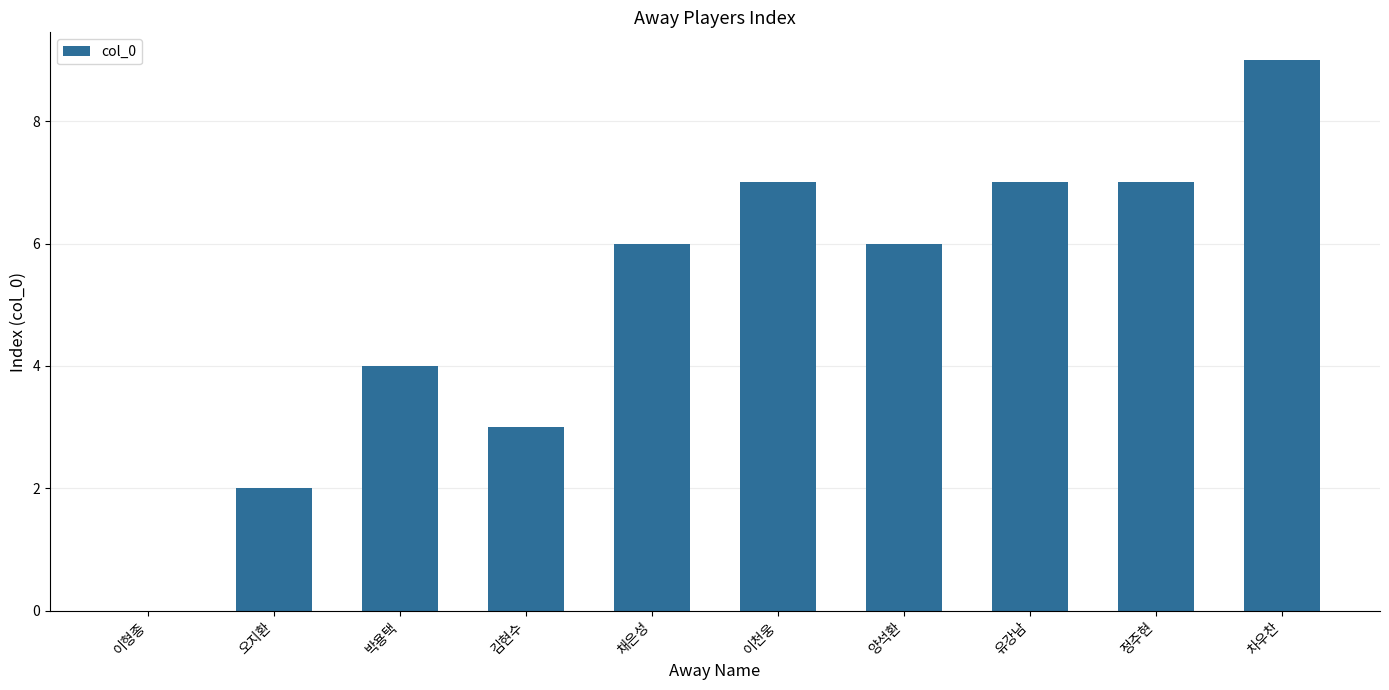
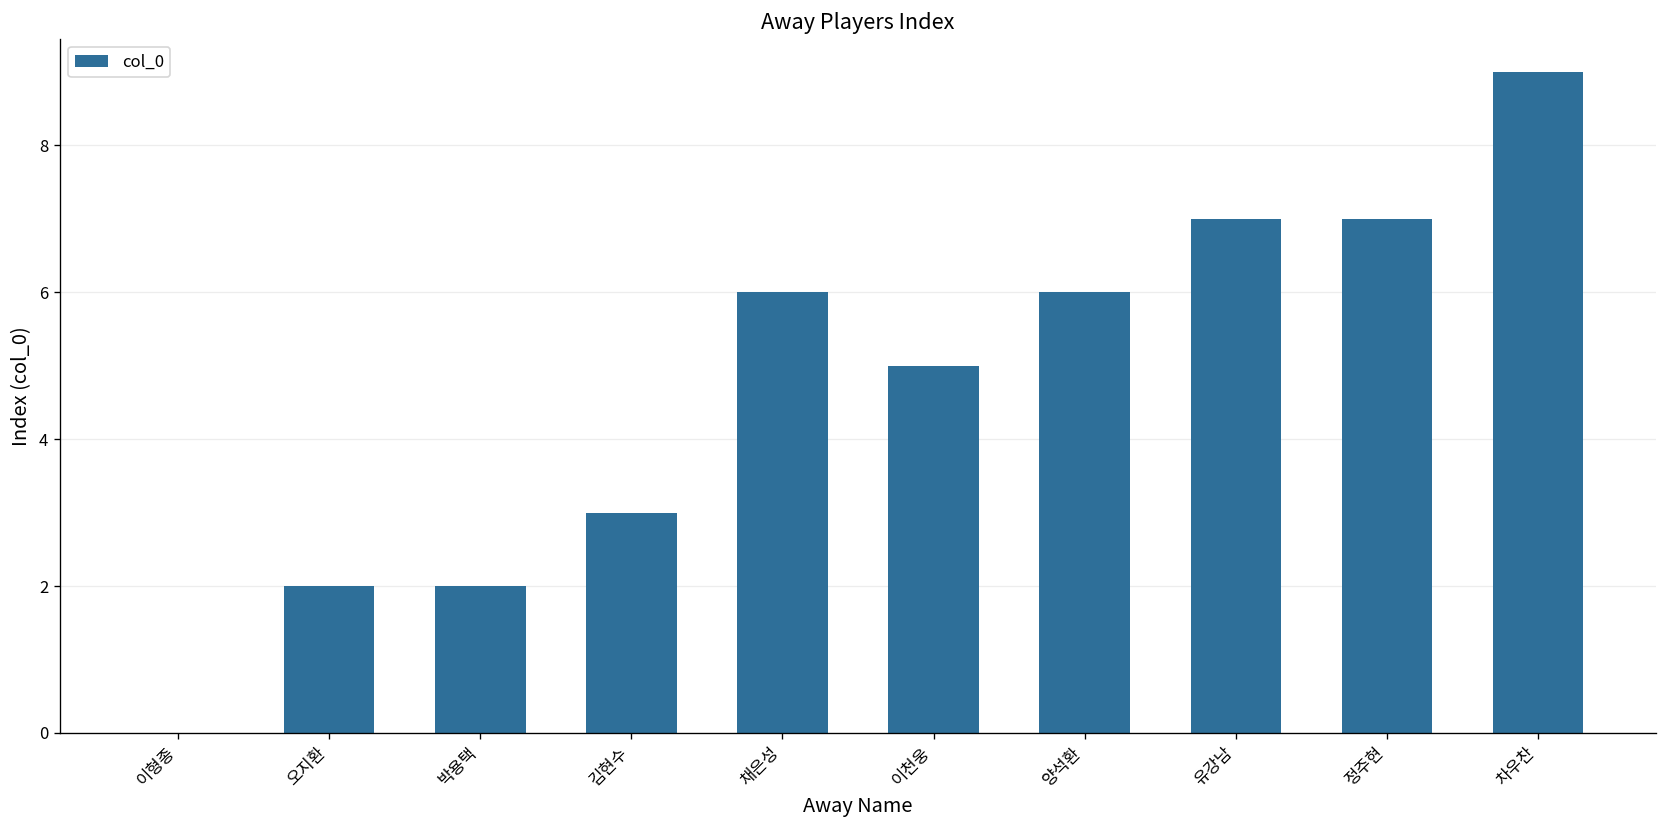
  {
    "이형종": 0,
    "오지환": 2,
-   "박용택": 4,
+   "박용택": 2,
    "김현수": 3,
    "채은성": 6,
-   "이천웅": 7,
+   "이천웅": 5,
    "양석환": 6,
    "유강남": 7,
    "정주현": 7,
    "차우찬": 9
  }
